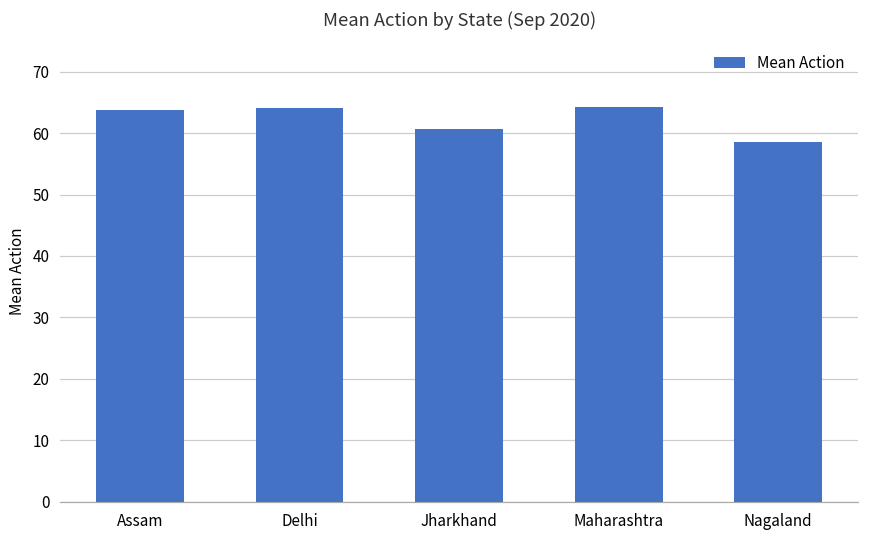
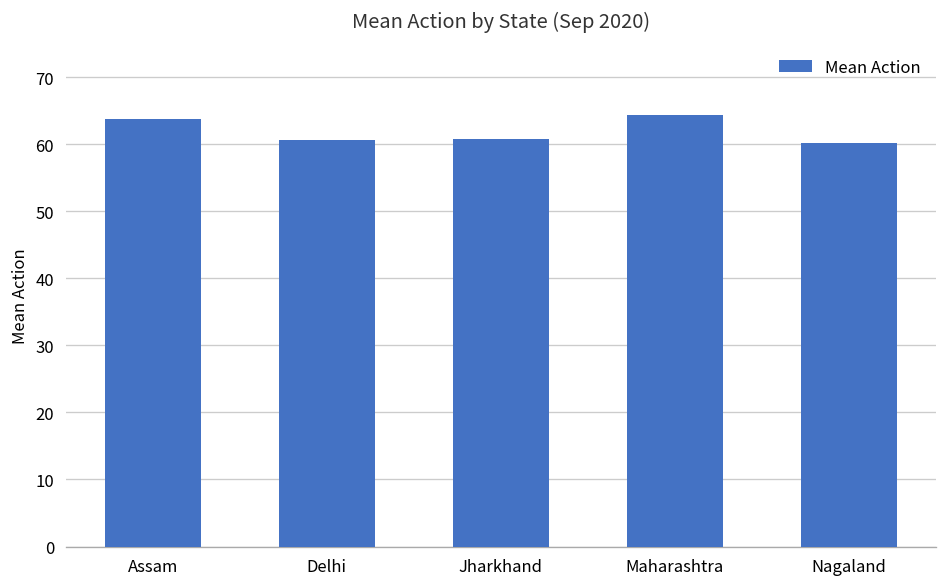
  {
    "Assam": 64,
-   "Delhi": 64,
+   "Delhi": 61,
    "Jharkhand": 61,
    "Maharashtra": 64,
-   "Nagaland": 59
+   "Nagaland": 60
  }
